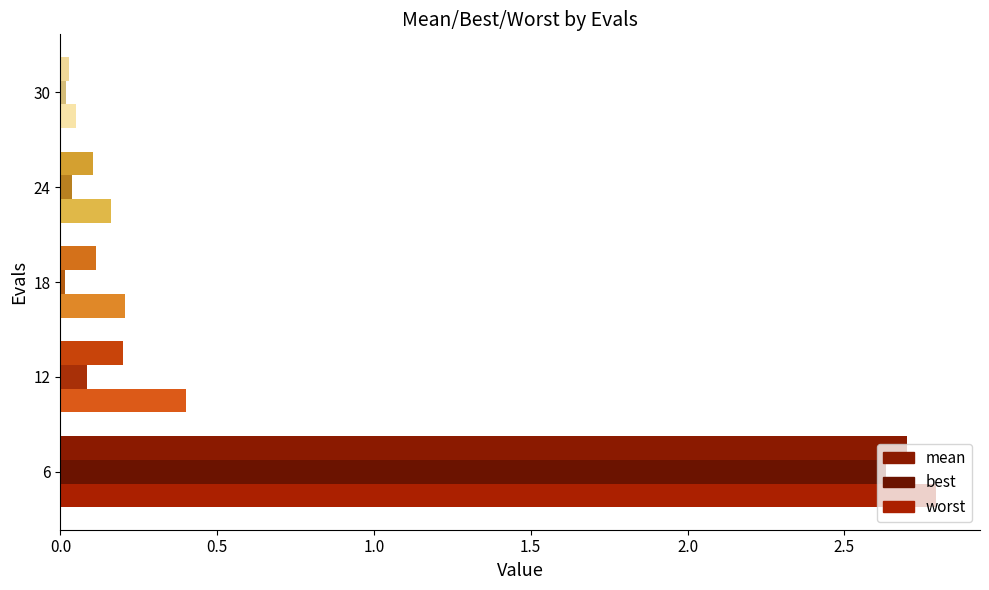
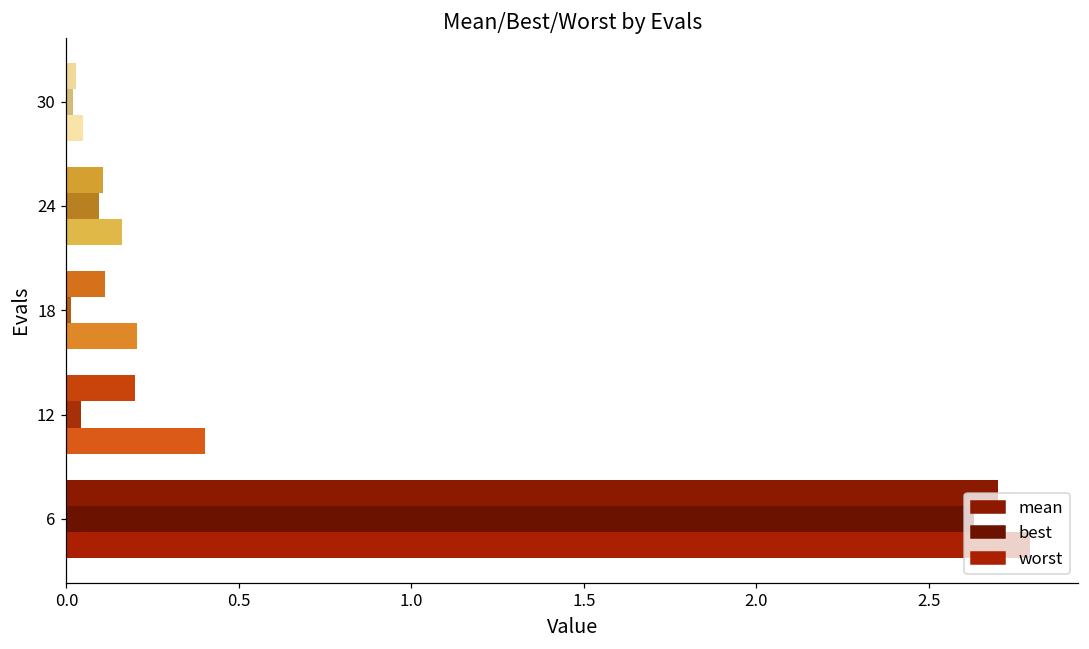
  {
    "30": 0.02,
-   "24": 0.04,
+   "24": 0.09,
    "18": 0.01,
-   "12": 0.08
+   "12": 0.04
  }
